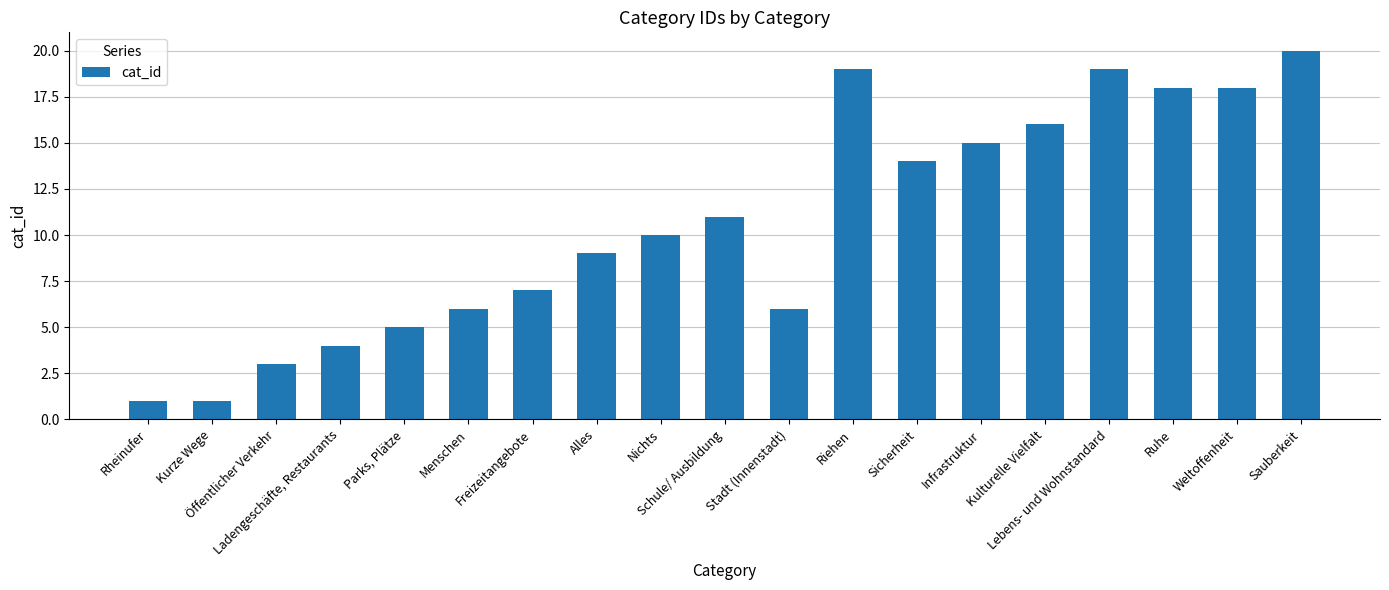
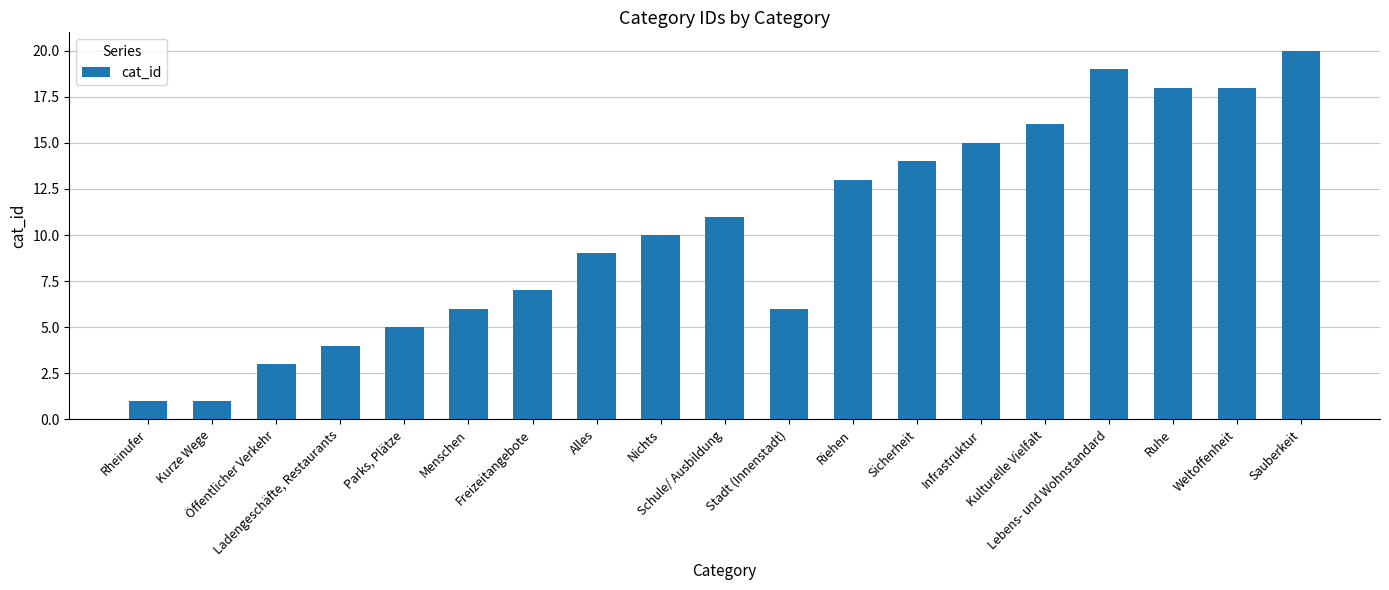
  {
    "Rheinufer": 1,
    "Kurze Wege": 1,
    "Öffentlicher Verkehr": 3,
    "Ladengeschäfte, Restaurants": 4,
    "Parks, Plätze": 5,
    "Menschen": 6,
    "Freizeitangebote": 7,
    "Alles": 9,
    "Nichts": 10,
    "Schule/ Ausbildung": 11,
    "Stadt (Innenstadt)": 6,
-   "Riehen": 19,
+   "Riehen": 13,
    "Sicherheit": 14,
    "Infrastruktur": 15,
    "Kulturelle Vielfalt": 16,
    "Lebens- und Wohnstandard": 19,
    "Ruhe": 18,
    "Weltoffenheit": 18,
    "Sauberkeit": 20
  }
